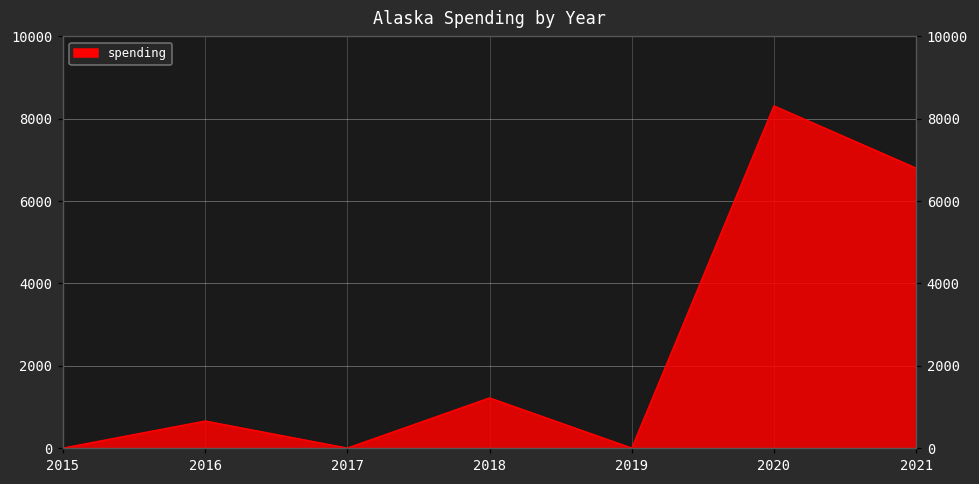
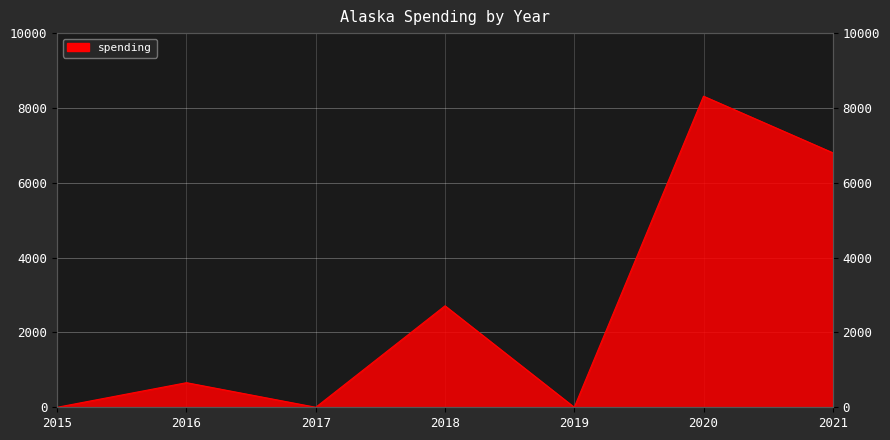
  {
    "2015": 0,
    "2016": 700,
    "2017": 0,
-   "2018": 1200,
+   "2018": 2700,
    "2019": 0,
    "2020": 8300,
    "2021": 6800
  }
